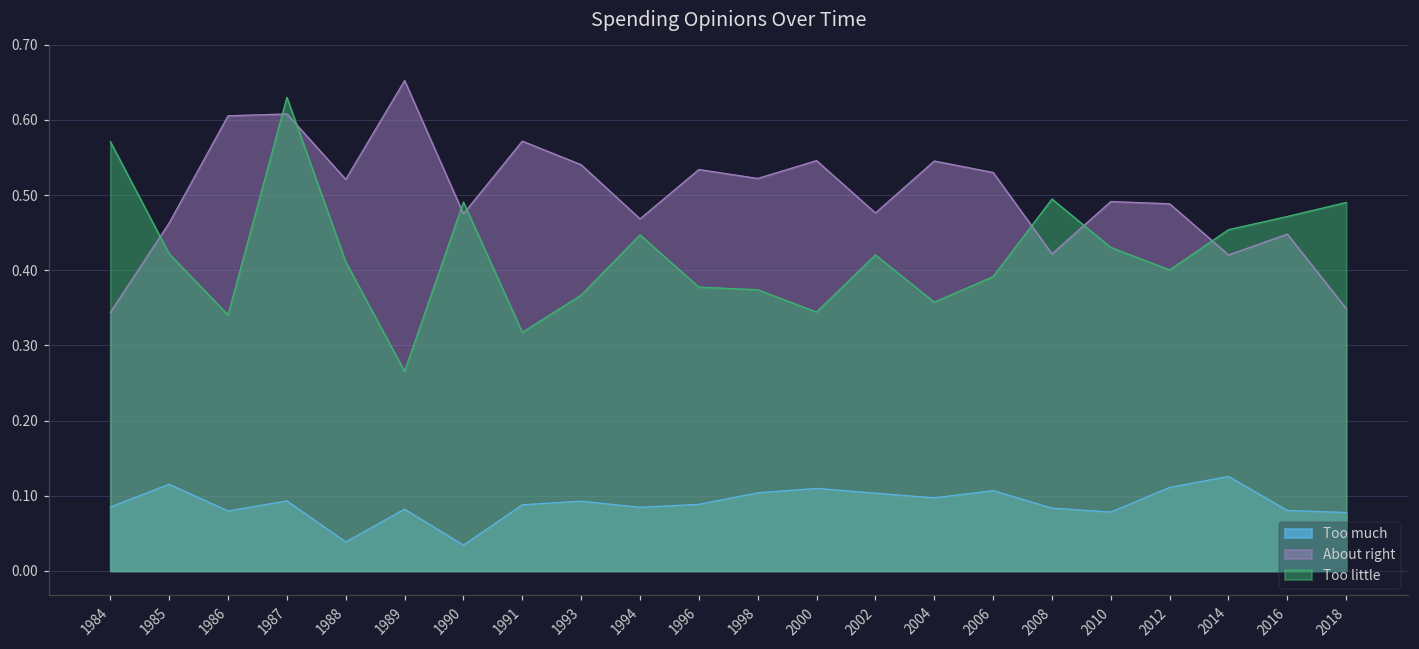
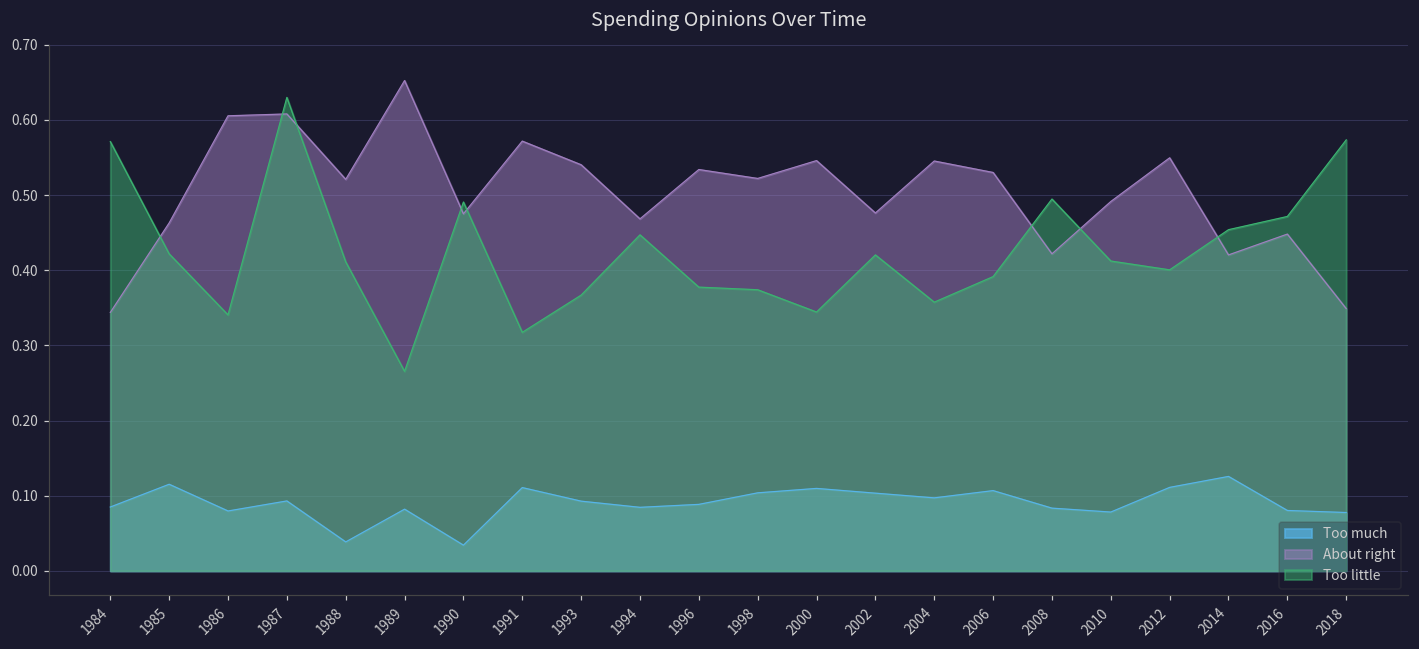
  {
    "Too much": {
      "1984": 0.08,
      "1985": 0.12,
      "1986": 0.08,
      "1987": 0.09,
      "1988": 0.04,
      "1989": 0.08,
      "1990": 0.03,
-     "1991": 0.09,
+     "1991": 0.11,
      "1993": 0.09,
      "1994": 0.08,
      "1996": 0.09,
      "1998": 0.10,
      "2000": 0.11,
      "2002": 0.10,
      "2004": 0.10,
      "2006": 0.11,
      "2008": 0.08,
      "2010": 0.08,
      "2012": 0.11,
      "2014": 0.13,
      "2016": 0.08,
      "2018": 0.08
    },
    "About right": {
      "1984": 0.34,
      "1985": 0.46,
      "1986": 0.61,
      "1987": 0.61,
      "1988": 0.52,
      "1989": 0.65,
      "1990": 0.48,
      "1991": 0.57,
      "1993": 0.54,
      "1994": 0.47,
      "1996": 0.53,
      "1998": 0.52,
      "2000": 0.55,
      "2002": 0.48,
      "2004": 0.55,
      "2006": 0.53,
      "2008": 0.42,
      "2010": 0.49,
-     "2012": 0.49,
+     "2012": 0.55,
      "2014": 0.42,
      "2016": 0.45,
      "2018": 0.35
    },
    "Too little": {
      "1984": 0.57,
      "1985": 0.42,
      "1986": 0.34,
      "1987": 0.63,
      "1988": 0.41,
      "1989": 0.27,
      "1990": 0.49,
      "1991": 0.32,
      "1993": 0.37,
      "1994": 0.45,
      "1996": 0.38,
      "1998": 0.37,
      "2000": 0.34,
      "2002": 0.42,
      "2004": 0.36,
      "2006": 0.39,
      "2008": 0.49,
-     "2010": 0.43,
+     "2010": 0.41,
      "2012": 0.40,
      "2014": 0.45,
      "2016": 0.47,
-     "2018": 0.49
+     "2018": 0.57
    }
  }
